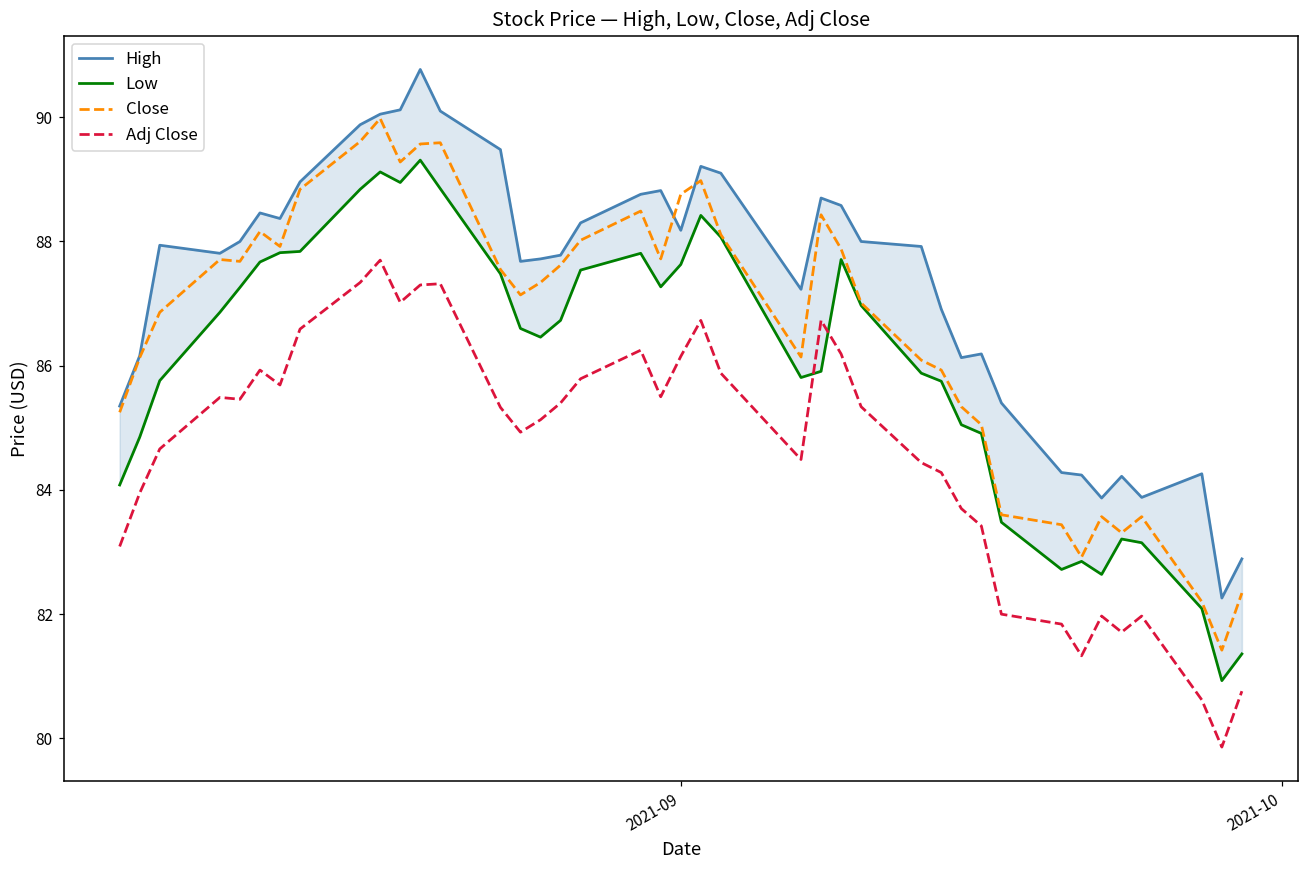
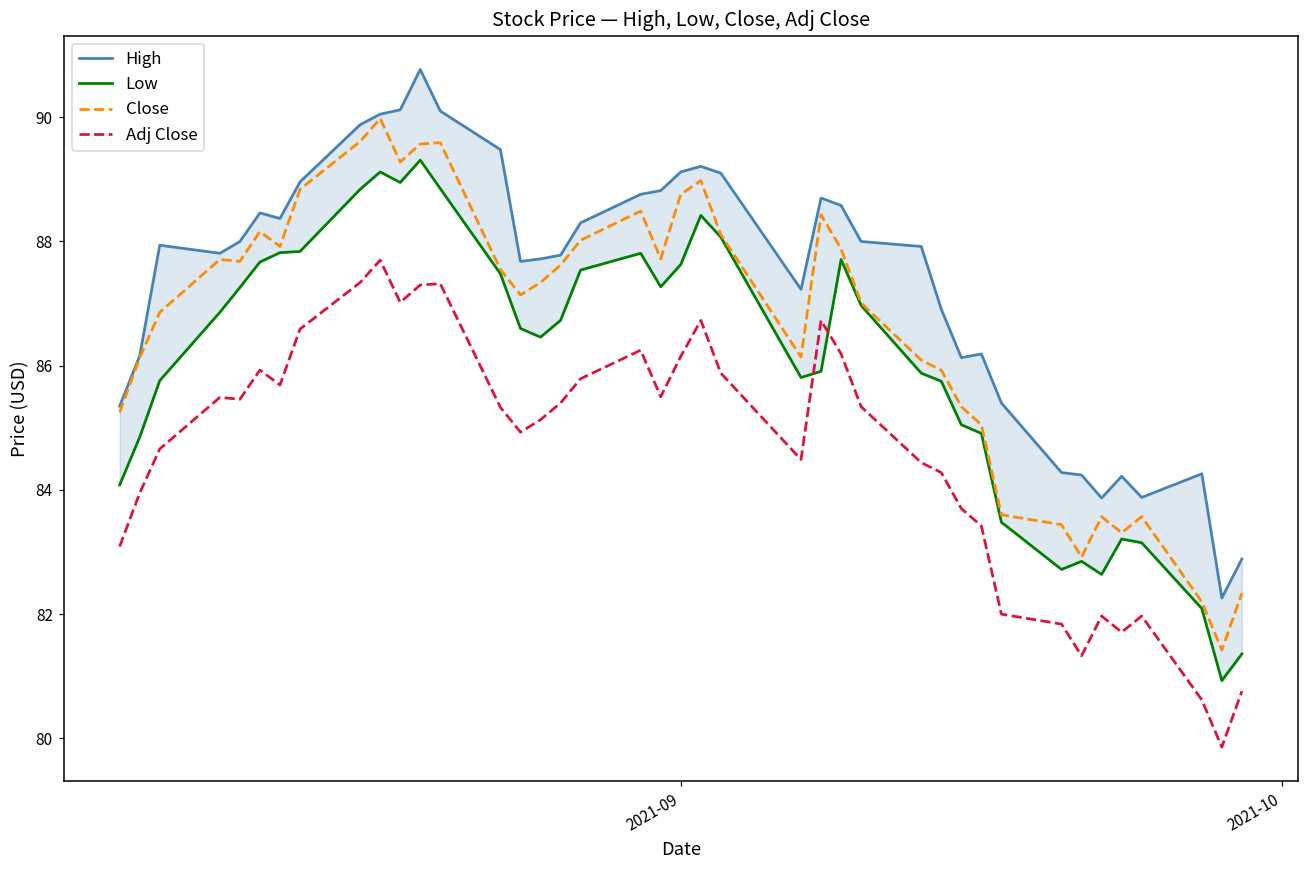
  {
    "High": {
-     "2021-09": 88.2
+     "2021-09": 89.1
    },
    "Low": {
      "2021-09": 87.6
    },
    "Close": {
      "2021-09": 88.8
    },
    "Adj Close": {
      "2021-09": 86.2
    }
  }
